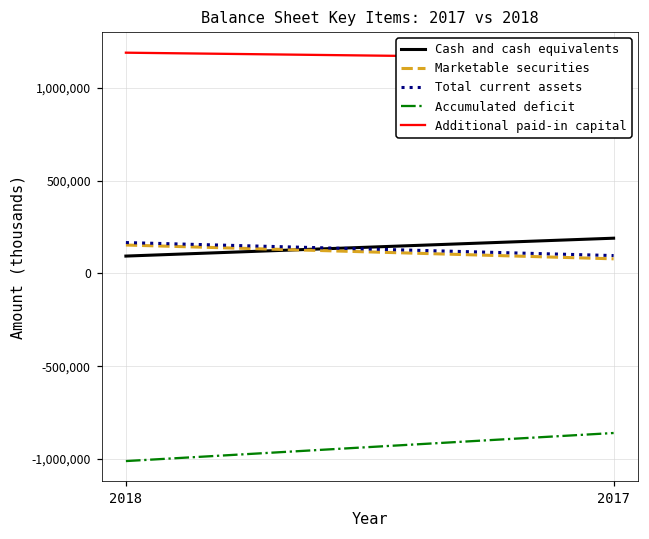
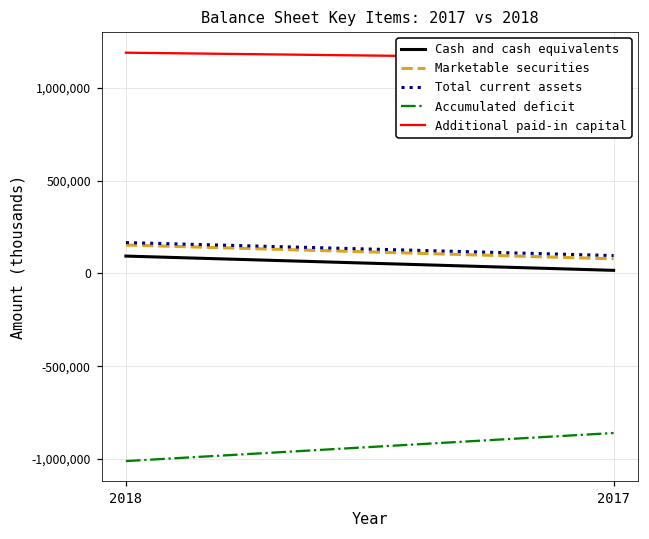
  {
    "Cash and cash equivalents": {
      "2018": "90,000",
-     "2017": "190,000"
+     "2017": "20,000"
    },
    "Marketable securities": {
      "2017": "80,000"
    },
    "Total current assets": {
      "2017": "100,000"
    },
    "Accumulated deficit": {
      "2018": "-1,010,000",
      "2017": "-860,000"
    },
    "Additional paid-in capital": {
      "2018": "1,190,000"
    }
  }
